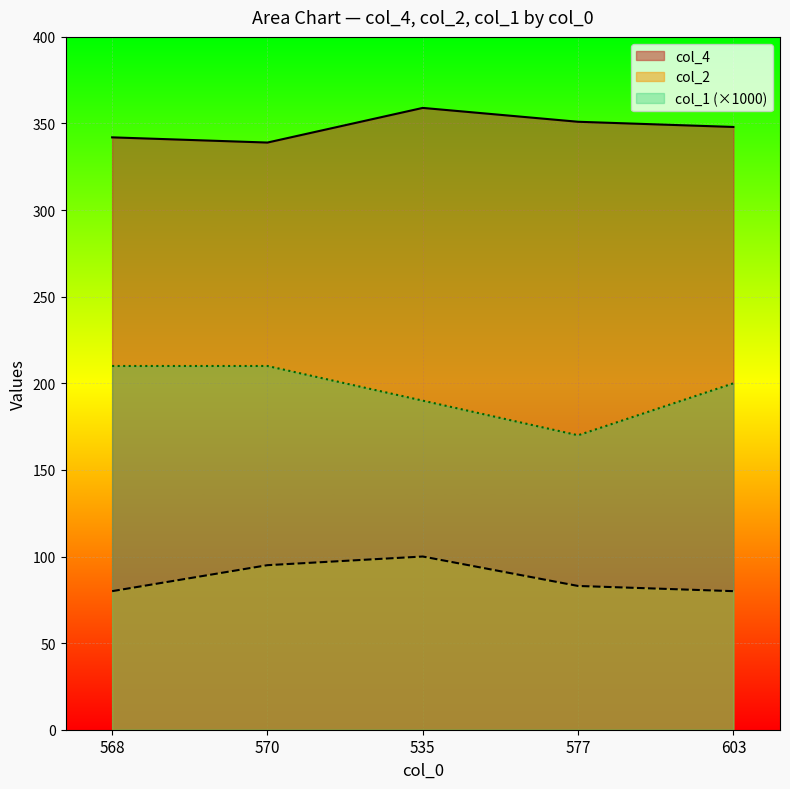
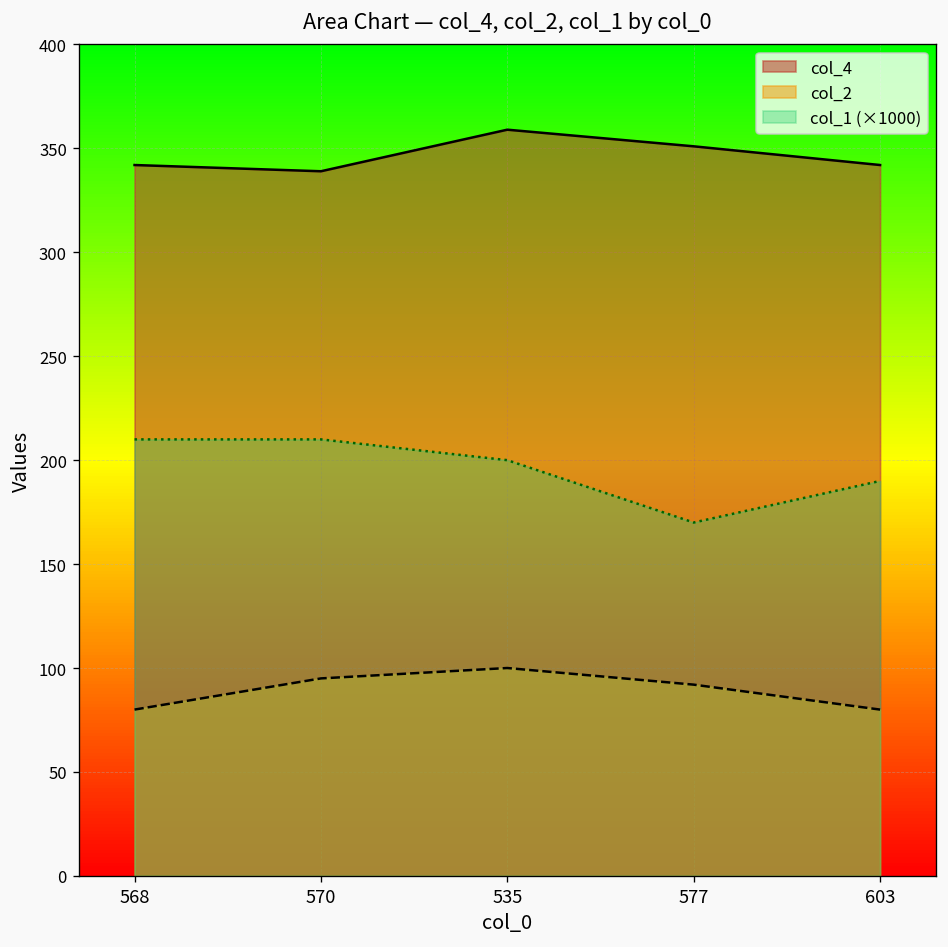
  {
    "col_4": {
      "568": 342,
      "570": 339,
      "535": 359,
      "577": 351,
-     "603": 348
+     "603": 342
    },
    "col_2": {
      "568": 80,
      "570": 95,
      "535": 100,
-     "577": 83,
+     "577": 92,
      "603": 80
    },
    "col_1 (×1000)": {
      "568": 210,
      "570": 210,
-     "535": 190,
+     "535": 200,
      "577": 170,
-     "603": 200
+     "603": 190
    }
  }
